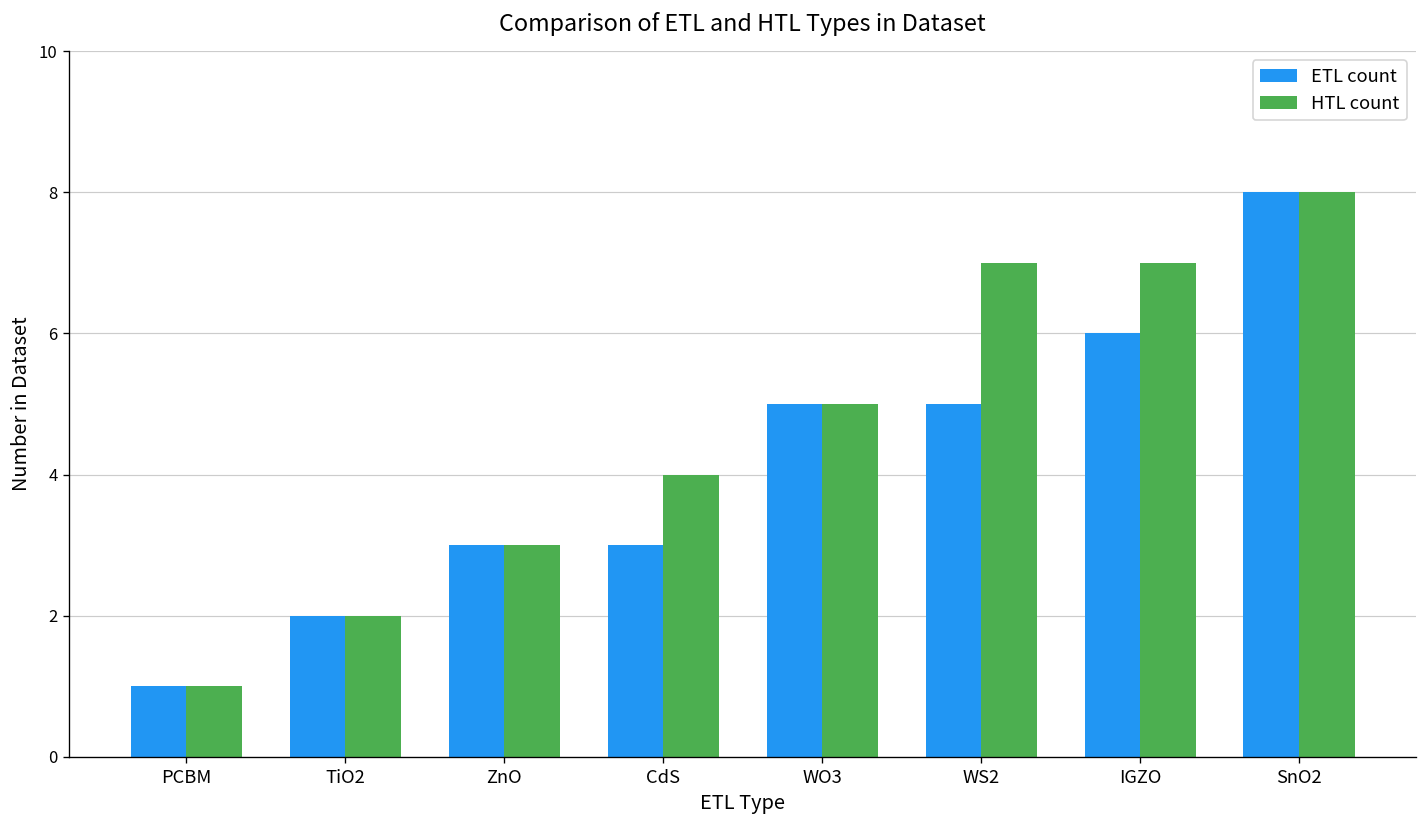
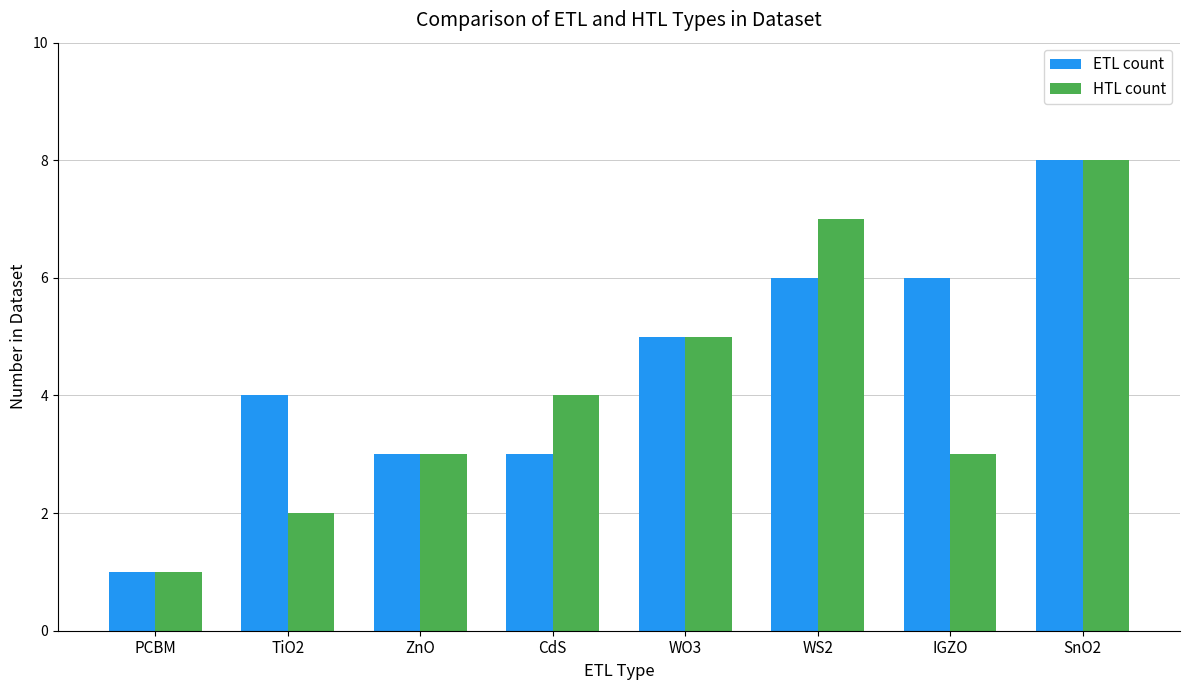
  {
    "ETL count": {
      "PCBM": 1,
-     "TiO2": 2,
+     "TiO2": 4,
      "ZnO": 3,
      "CdS": 3,
      "WO3": 5,
-     "WS2": 5,
+     "WS2": 6,
      "IGZO": 6,
      "SnO2": 8
    },
    "HTL count": {
      "PCBM": 1,
      "TiO2": 2,
      "ZnO": 3,
      "CdS": 4,
      "WO3": 5,
      "WS2": 7,
-     "IGZO": 7,
+     "IGZO": 3,
      "SnO2": 8
    }
  }
